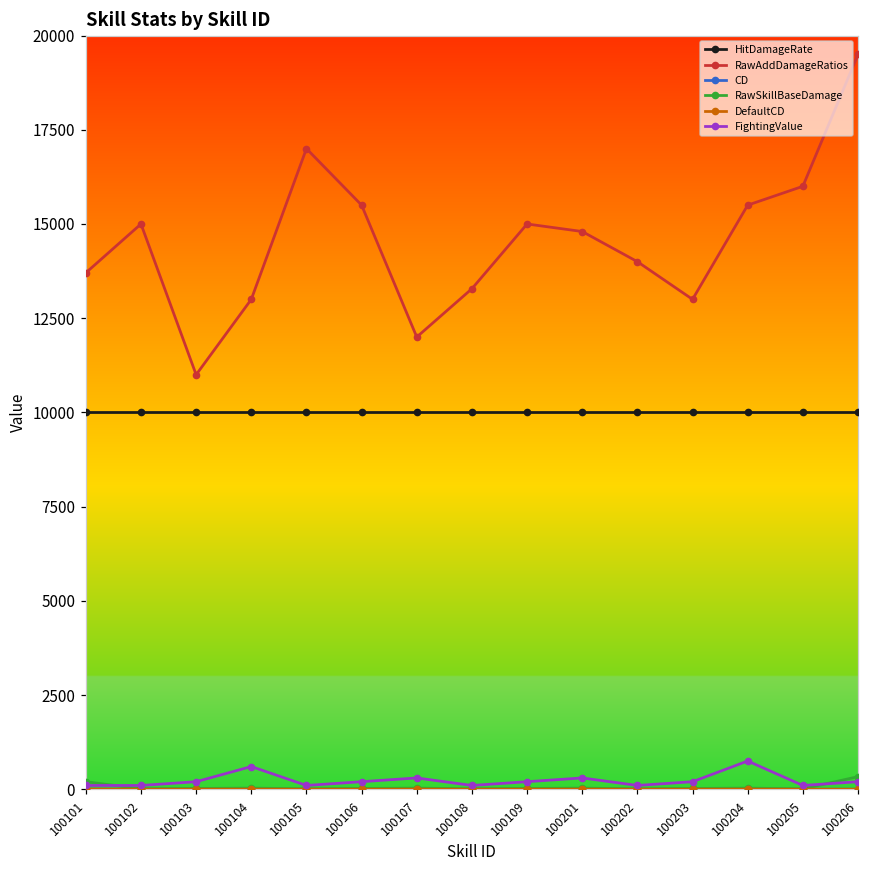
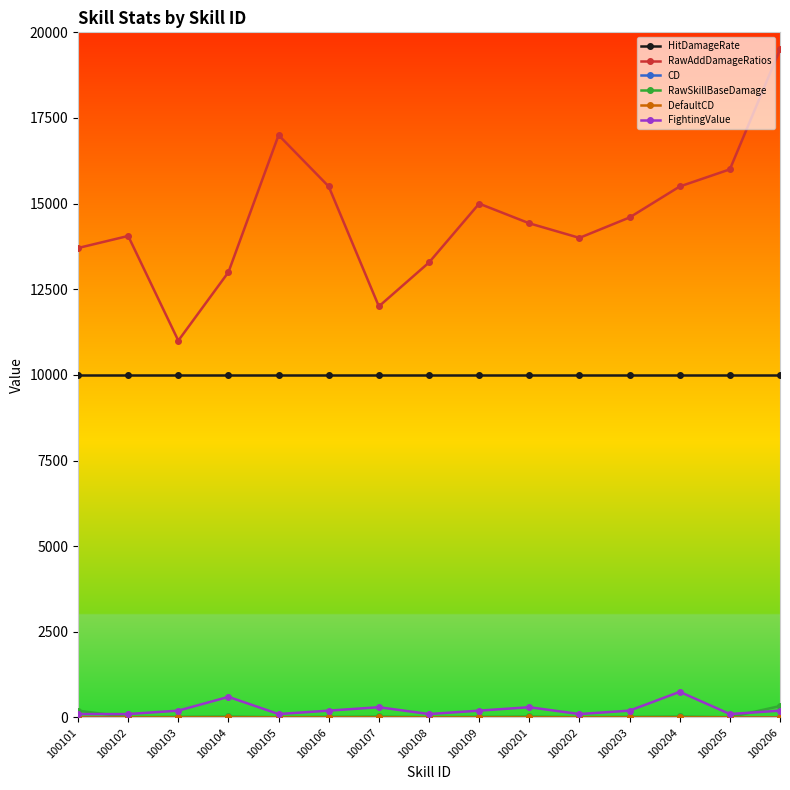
  {
    "HitDamageRate": {
      "100101": 10000,
      "100102": 10000,
      "100103": 10000,
      "100104": 10000,
      "100105": 10000,
      "100106": 10000,
      "100107": 10000,
      "100108": 10000,
      "100109": 10000,
      "100201": 10000,
      "100202": 10000,
      "100203": 10000,
      "100204": 10000,
      "100205": 10000,
      "100206": 10000
    },
    "RawAddDamageRatios": {
      "100101": 13700,
-     "100102": 15000,
+     "100102": 14100,
      "100103": 11000,
      "100104": 13000,
      "100105": 17000,
      "100106": 15500,
      "100107": 12000,
      "100108": 13300,
      "100109": 15000,
-     "100201": 14800,
+     "100201": 14400,
      "100202": 14000,
-     "100203": 13000,
+     "100203": 14600,
      "100204": 15500,
      "100205": 16000,
      "100206": 19500
    },
    "RawSkillBaseDamage": {
      "100101": 200,
      "100206": 300
    },
    "FightingValue": {
      "100101": 100,
      "100102": 100,
      "100103": 200,
      "100104": 600,
      "100105": 100,
      "100106": 200,
      "100107": 300,
      "100108": 100,
      "100109": 200,
      "100201": 300,
      "100202": 100,
      "100203": 200,
      "100204": 700,
      "100205": 100,
      "100206": 200
    }
  }
